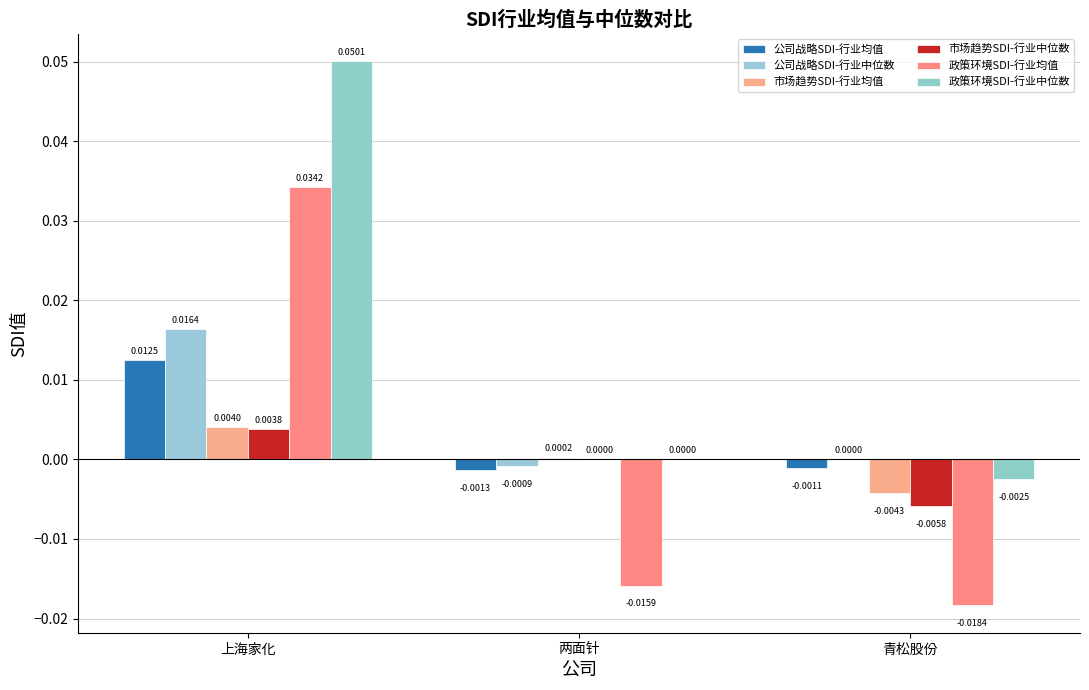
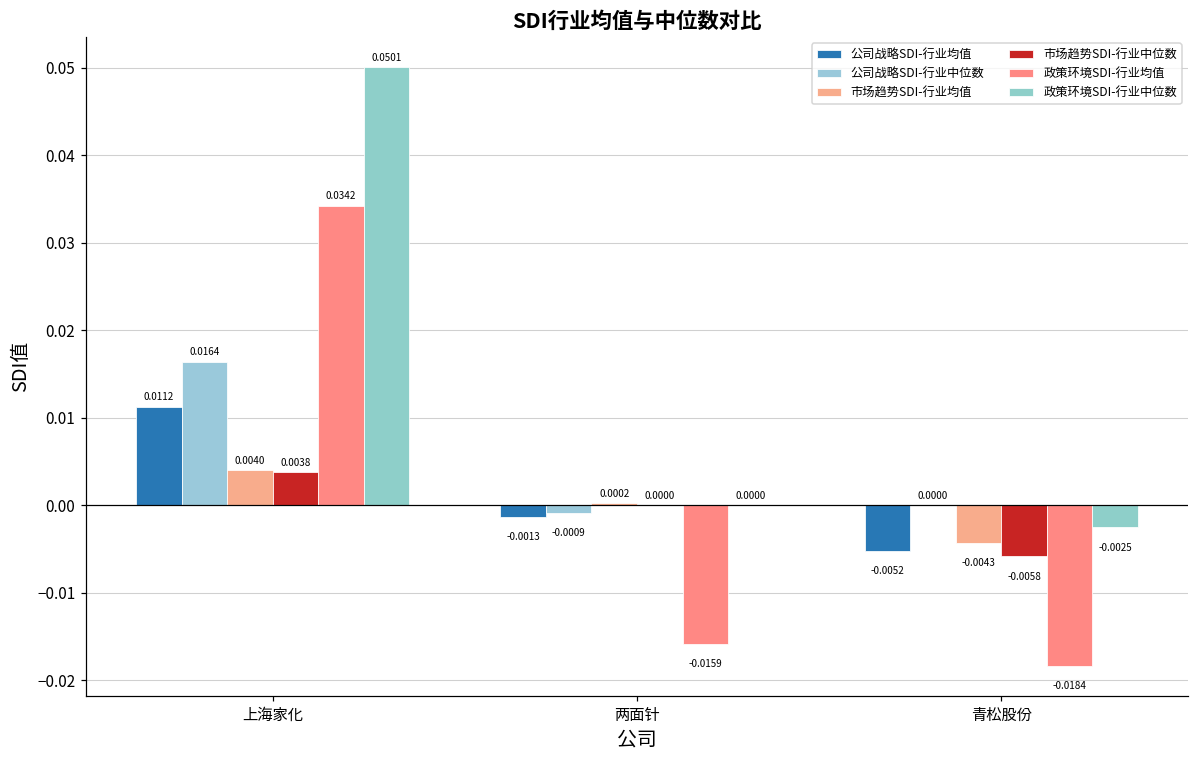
  {
    "公司战略SDI-行业均值": {
-     "上海家化": 0.0125,
+     "上海家化": 0.0112,
      "两面针": -0.0013,
-     "青松股份": -0.0011
+     "青松股份": -0.0052
    },
    "市场趋势SDI-行业中位数": {
      "上海家化": 0.0038,
      "两面针": 0.0000,
      "青松股份": -0.0058
    }
  }
